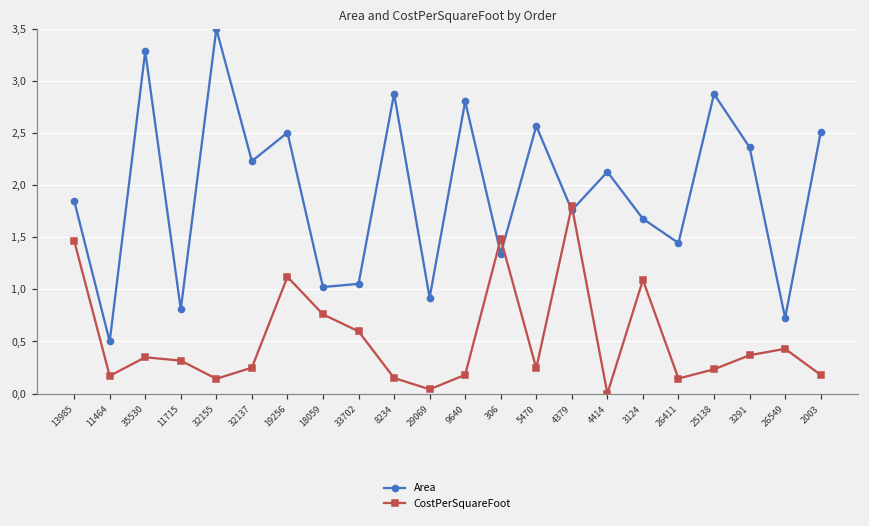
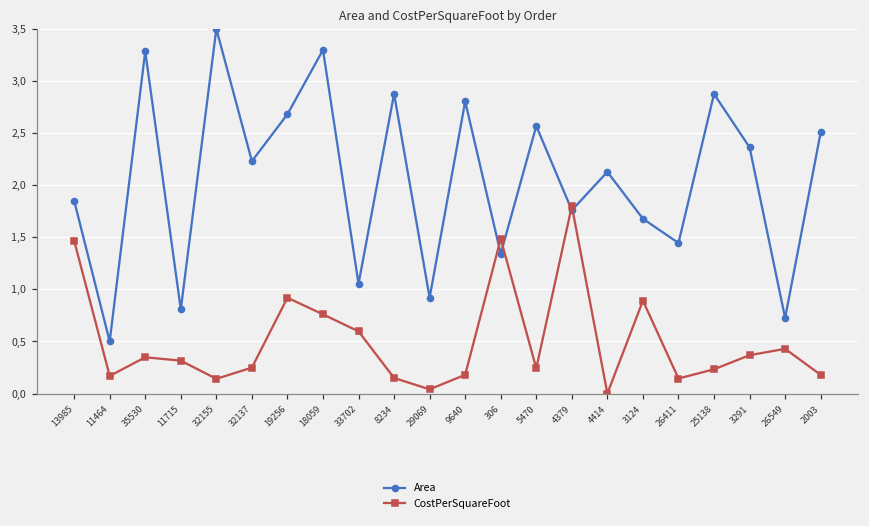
  {
    "Area": {
      "13985": 19,
      "11464": 5,
      "35530": 33,
      "11715": 8,
      "32155": 35,
      "32137": 22,
-     "19256": 25,
-     "18059": 10,
+     "19256": 27,
+     "18059": 33,
      "33702": 11,
      "8234": 29,
      "29069": 9,
      "9640": 28,
      "306": 13,
      "5470": 26,
      "4379": 18,
      "4414": 21,
      "3124": 17,
      "26411": 14,
      "25138": 29,
      "3291": 24,
      "26549": 7,
      "2003": 25
    },
    "CostPerSquareFoot": {
      "13985": 15,
      "11464": 2,
      "35530": 3,
      "11715": 3,
      "32155": 1,
      "32137": 2,
-     "19256": 11,
+     "19256": 9,
      "18059": 8,
      "33702": 6,
      "8234": 1,
      "29069": 0,
      "9640": 2,
      "306": 15,
      "5470": 2,
      "4379": 18,
      "4414": 0,
-     "3124": 11,
+     "3124": 9,
      "26411": 1,
      "25138": 2,
      "3291": 4,
      "26549": 4,
      "2003": 2
    }
  }
